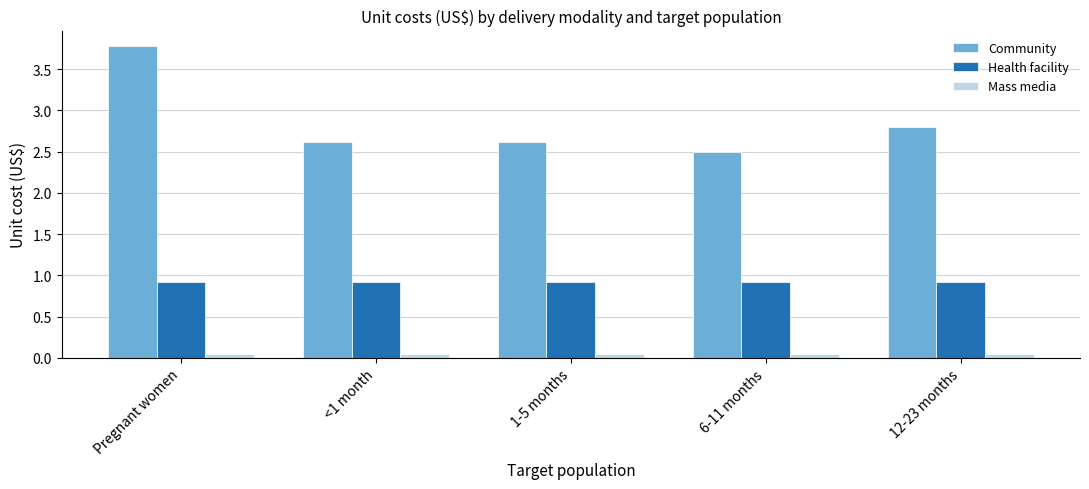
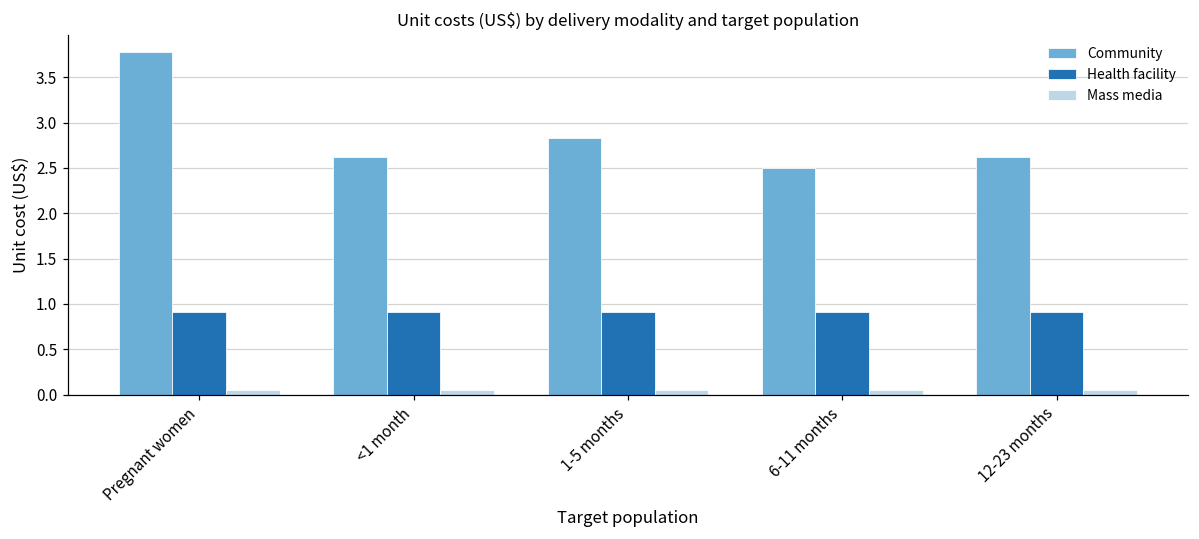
  {
    "Community": {
      "Pregnant women": 3.8,
      "<1 month": 2.6,
-     "1-5 months": 2.6,
+     "1-5 months": 2.8,
      "6-11 months": 2.5,
-     "12-23 months": 2.8
+     "12-23 months": 2.6
    },
    "Health facility": {
      "Pregnant women": 0.9,
      "<1 month": 0.9,
      "1-5 months": 0.9,
      "6-11 months": 0.9,
      "12-23 months": 0.9
    },
    "Mass media": {
      "Pregnant women": 0.1,
      "<1 month": 0.1,
      "1-5 months": 0.1,
      "6-11 months": 0.1,
      "12-23 months": 0.1
    }
  }
